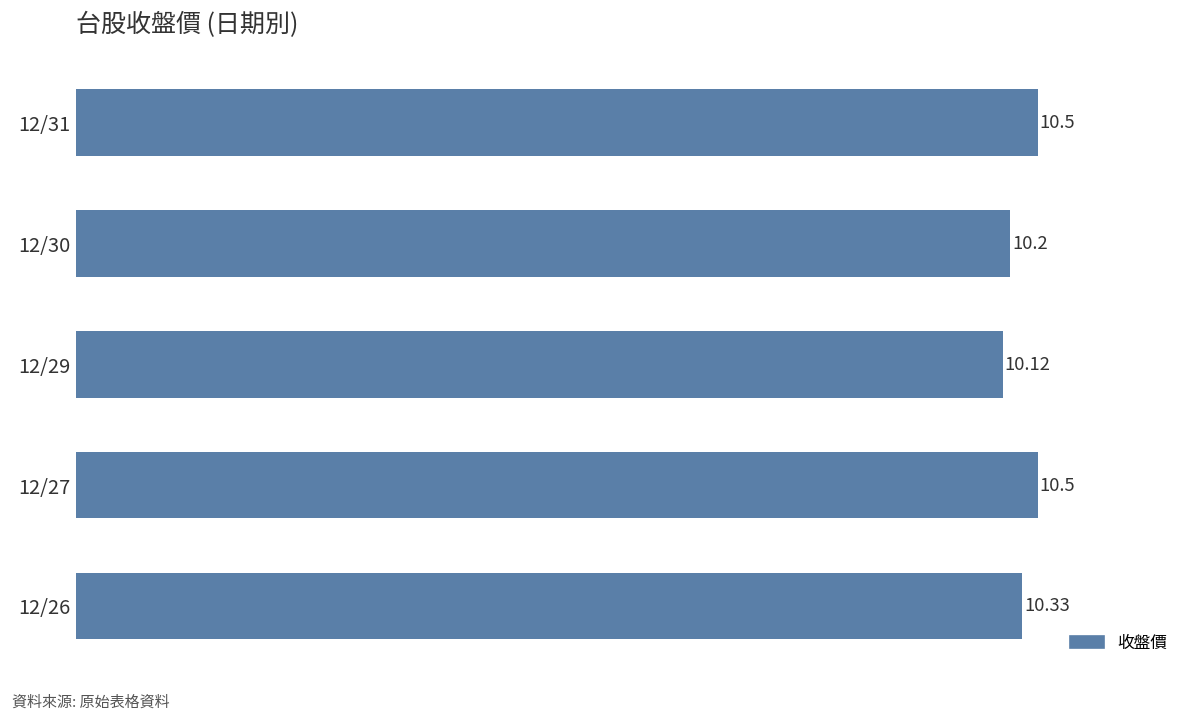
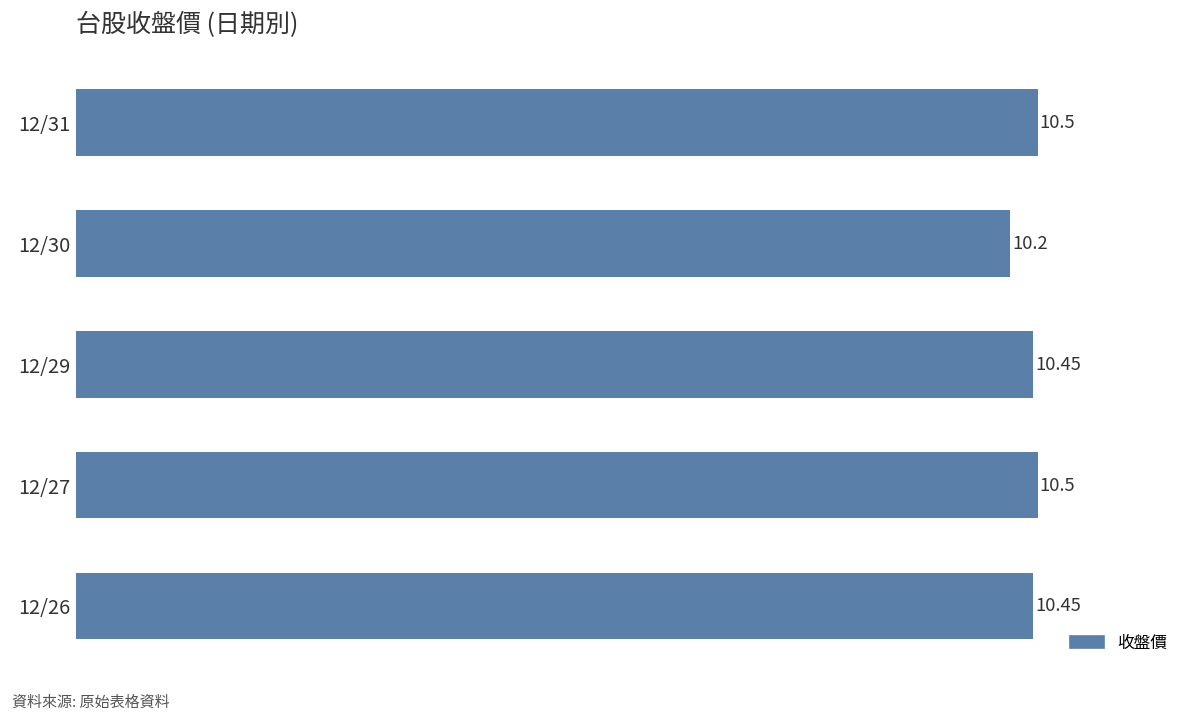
  {
    "12/31": 10.5,
    "12/30": 10.2,
-   "12/29": 10.12,
+   "12/29": 10.45,
    "12/27": 10.5,
-   "12/26": 10.33
+   "12/26": 10.45
  }
